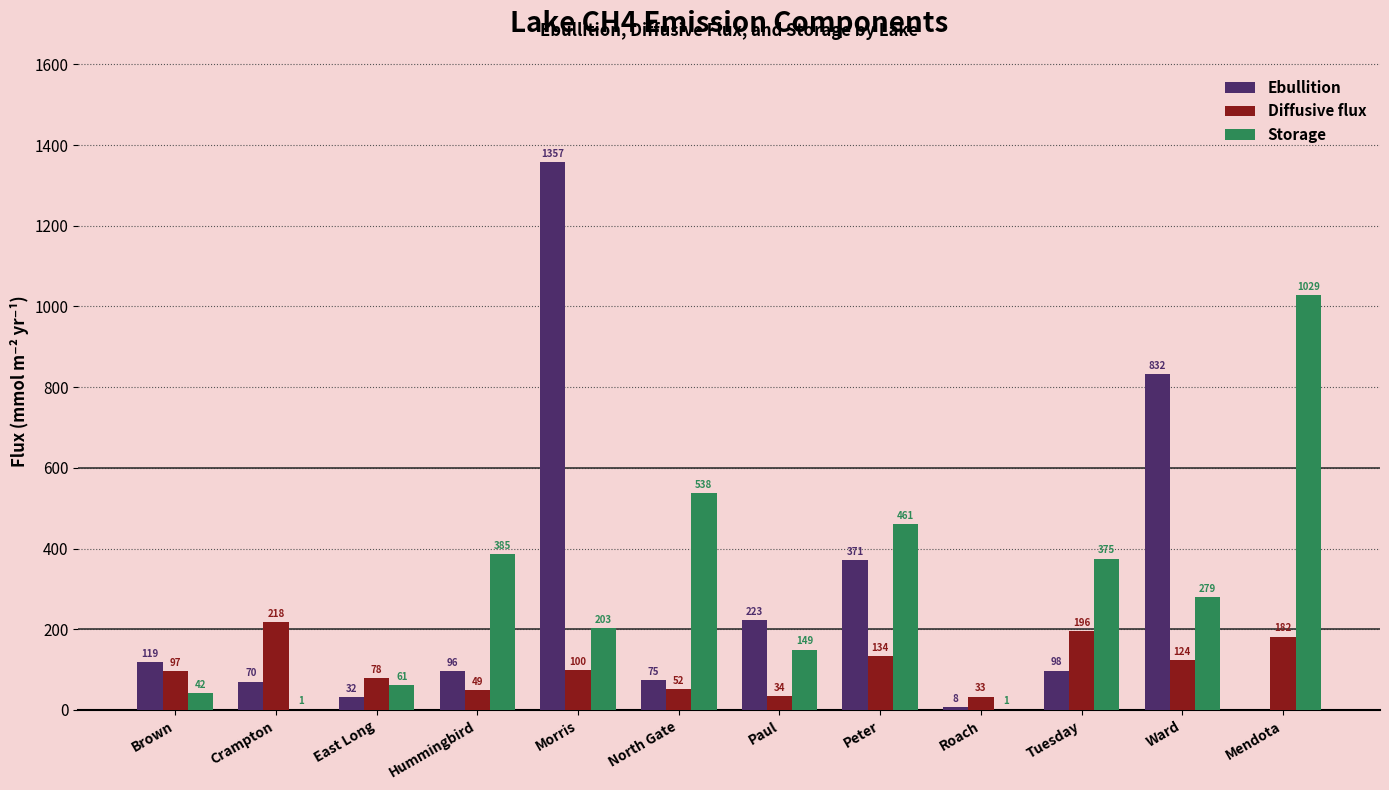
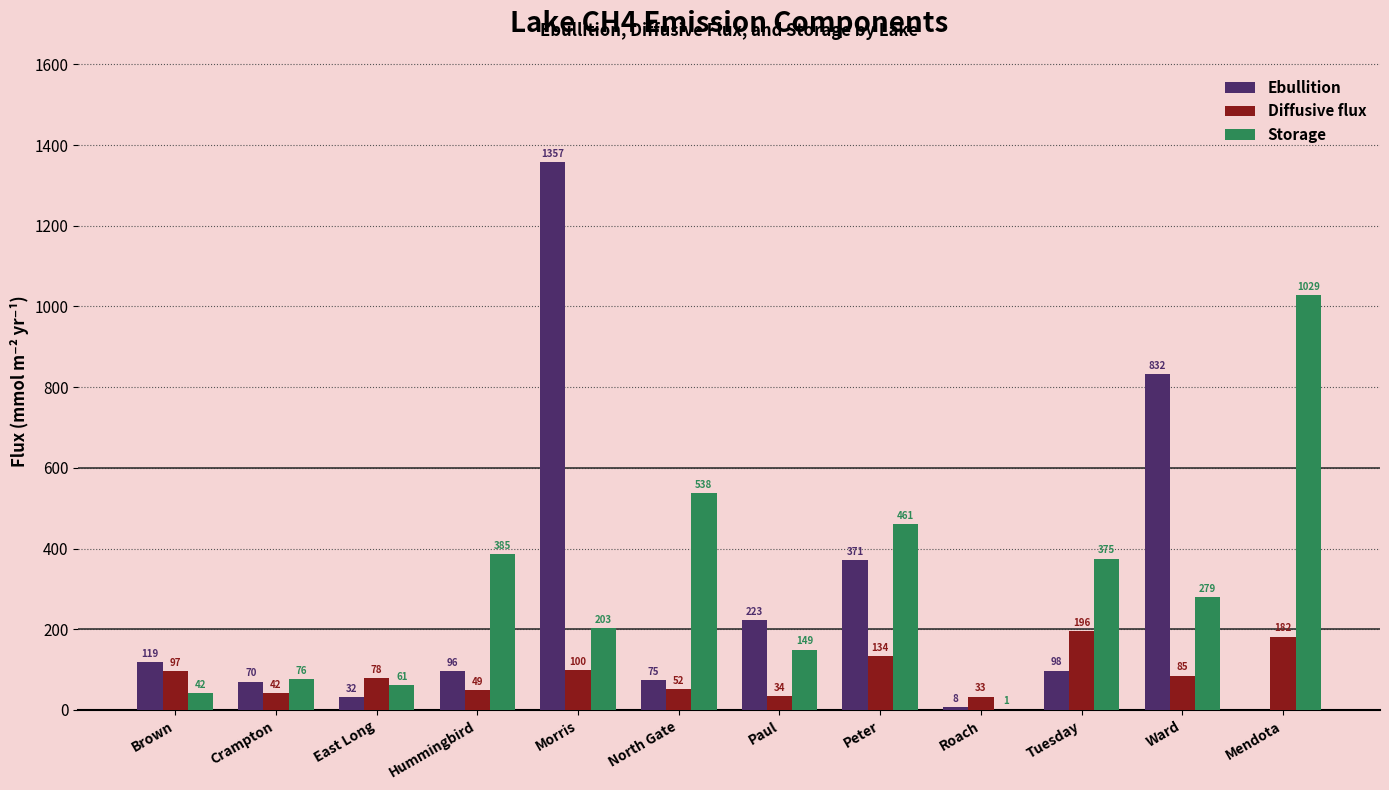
  {
    "Ebullition": {
      "Brown": 119,
      "Crampton": 70,
      "East Long": 32,
      "Hummingbird": 96,
      "Morris": 1357,
      "North Gate": 75,
      "Paul": 223,
      "Peter": 371,
      "Roach": 8,
      "Tuesday": 98,
      "Ward": 832
    },
    "Diffusive flux": {
      "Brown": 97,
-     "Crampton": 218,
+     "Crampton": 42,
      "East Long": 78,
      "Hummingbird": 49,
      "Morris": 100,
      "North Gate": 52,
      "Paul": 34,
      "Peter": 134,
      "Roach": 33,
      "Tuesday": 196,
-     "Ward": 124,
+     "Ward": 85,
      "Mendota": 182
    },
    "Storage": {
      "Brown": 42,
-     "Crampton": 1,
+     "Crampton": 76,
      "East Long": 61,
      "Hummingbird": 385,
      "Morris": 203,
      "North Gate": 538,
      "Paul": 149,
      "Peter": 461,
      "Roach": 1,
      "Tuesday": 375,
      "Ward": 279,
      "Mendota": 1029
    }
  }
